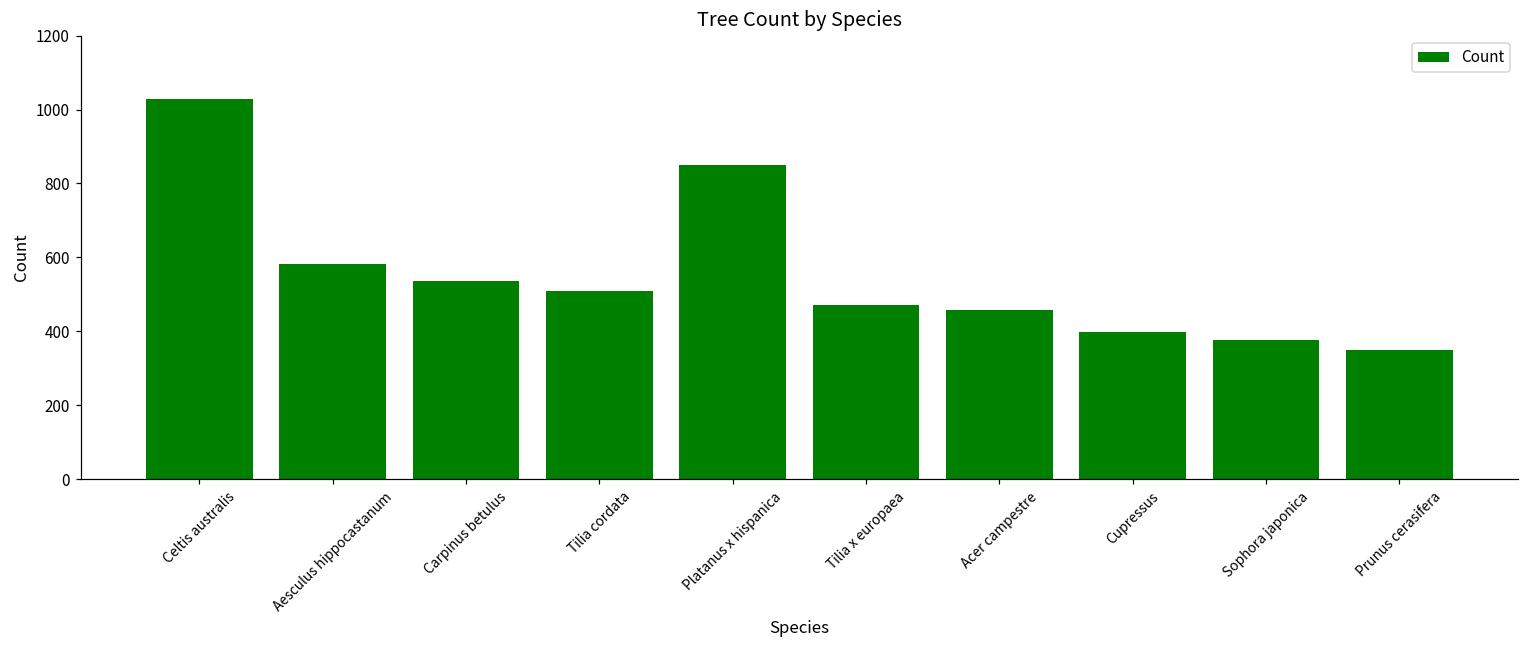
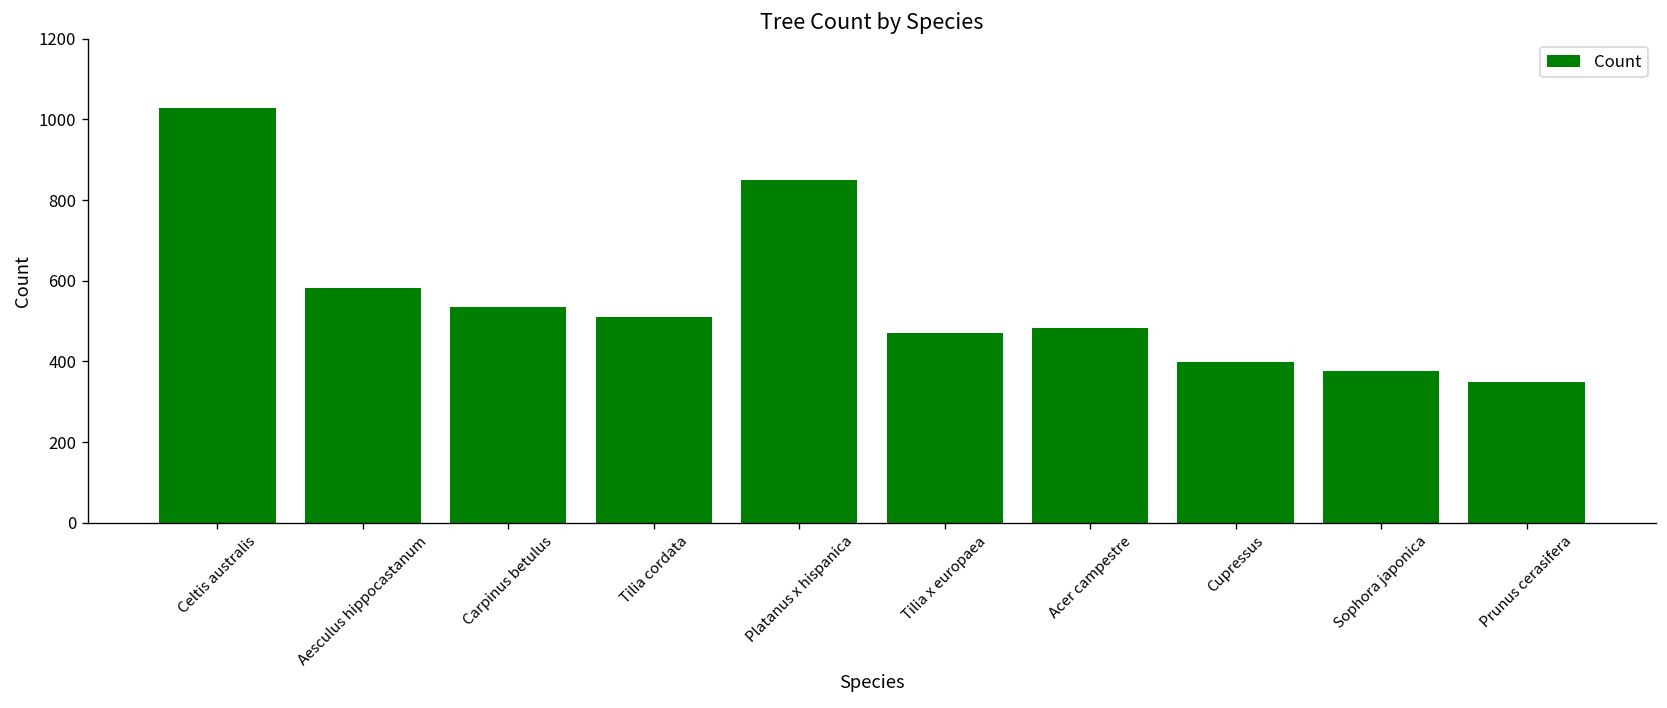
  {
    "Celtis australis": 1030,
    "Aesculus hippocastanum": 580,
    "Carpinus betulus": 540,
    "Tilia cordata": 510,
    "Platanus x hispanica": 850,
    "Tilia x europaea": 470,
-   "Acer campestre": 460,
+   "Acer campestre": 480,
    "Cupressus": 400,
    "Sophora japonica": 380,
    "Prunus cerasifera": 350
  }
